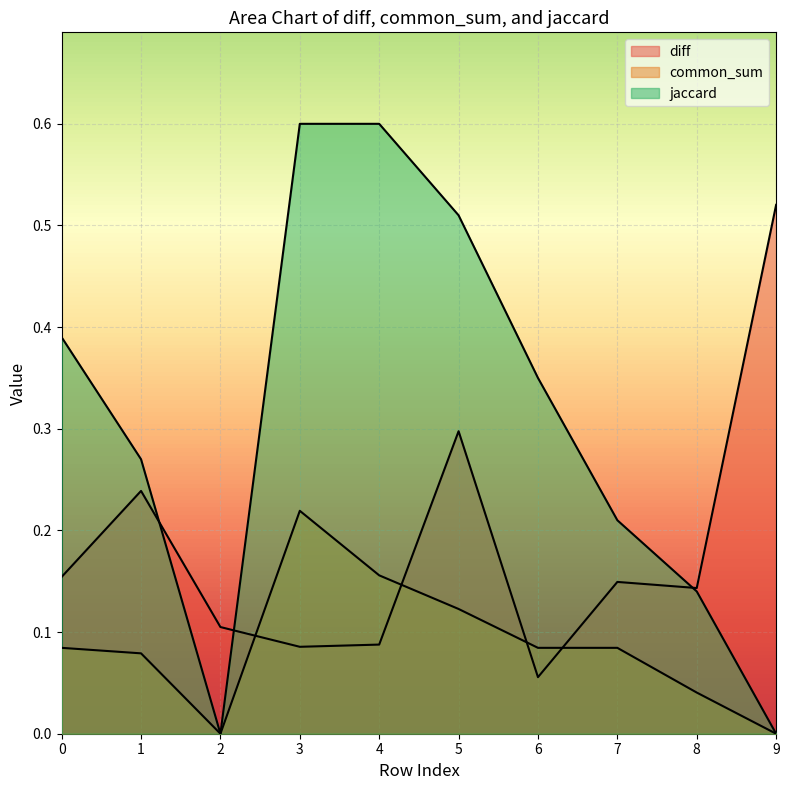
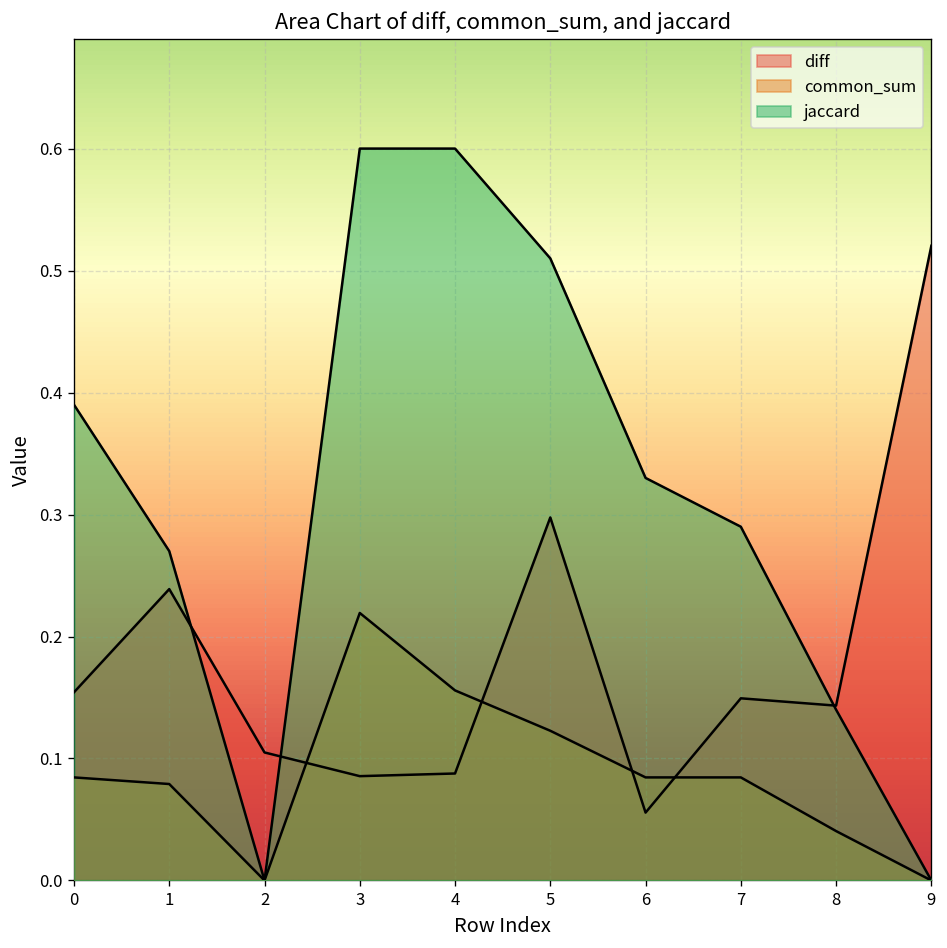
  {
    "jaccard": {
      "0": 0.39,
      "1": 0.27,
      "3": 0.60,
      "4": 0.60,
      "5": 0.51,
-     "6": 0.35,
-     "7": 0.21,
+     "6": 0.33,
+     "7": 0.29,
      "8": 0.14
    }
  }
